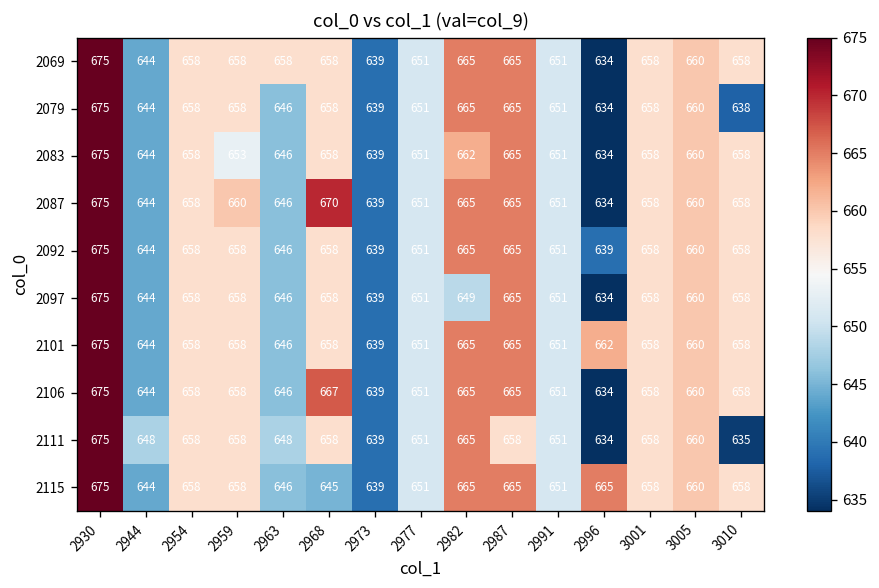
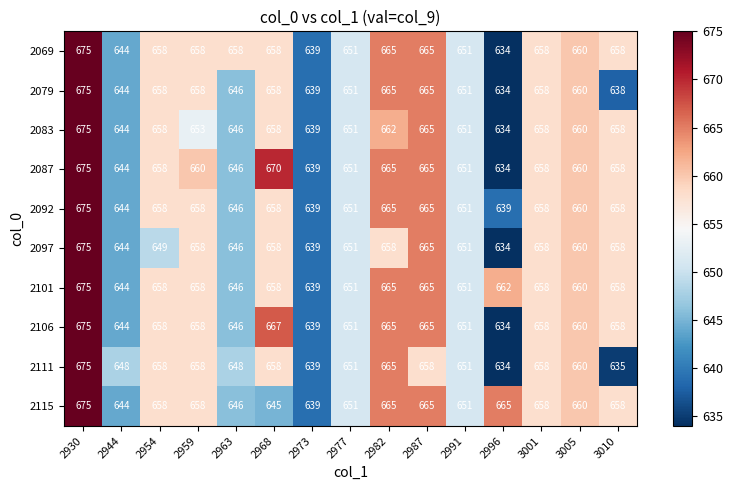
  {
    "2069": {
      "2930": 675,
      "2944": 644,
      "2954": 658,
      "2959": 658,
      "2963": 658,
      "2968": 658,
      "2973": 639,
      "2982": 665,
      "2987": 665,
      "2996": 634,
      "3001": 658,
      "3005": 660,
      "3010": 658
    },
    "2079": {
      "2930": 675,
      "2944": 644,
      "2954": 658,
      "2959": 658,
      "2963": 646,
      "2968": 658,
      "2973": 639,
      "2982": 665,
      "2987": 665,
      "2996": 634,
      "3001": 658,
      "3005": 660,
      "3010": 638
    },
    "2083": {
      "2930": 675,
      "2944": 644,
      "2954": 658,
      "2963": 646,
      "2968": 658,
      "2973": 639,
      "2982": 662,
      "2987": 665,
      "2996": 634,
      "3001": 658,
      "3005": 660,
      "3010": 658
    },
    "2087": {
      "2930": 675,
      "2944": 644,
      "2954": 658,
      "2959": 660,
      "2963": 646,
      "2968": 670,
      "2973": 639,
      "2982": 665,
      "2987": 665,
      "2996": 634,
      "3001": 658,
      "3005": 660,
      "3010": 658
    },
    "2092": {
      "2930": 675,
      "2944": 644,
      "2954": 658,
      "2959": 658,
      "2963": 646,
      "2968": 658,
      "2973": 639,
      "2982": 665,
      "2987": 665,
      "2996": 639,
      "3001": 658,
      "3005": 660,
      "3010": 658
    },
    "2097": {
      "2930": 675,
      "2944": 644,
-     "2954": 658,
+     "2954": 649,
      "2959": 658,
      "2963": 646,
      "2968": 658,
      "2973": 639,
-     "2982": 649,
+     "2982": 658,
      "2987": 665,
      "2996": 634,
      "3001": 658,
      "3005": 660,
      "3010": 658
    },
    "2101": {
      "2930": 675,
      "2944": 644,
      "2954": 658,
      "2959": 658,
      "2963": 646,
      "2968": 658,
      "2973": 639,
      "2982": 665,
      "2987": 665,
      "2996": 662,
      "3001": 658,
      "3005": 660,
      "3010": 658
    },
    "2106": {
      "2930": 675,
      "2944": 644,
      "2954": 658,
      "2959": 658,
      "2963": 646,
      "2968": 667,
      "2973": 639,
      "2982": 665,
      "2987": 665,
      "2996": 634,
      "3001": 658,
      "3005": 660,
      "3010": 658
    },
    "2111": {
      "2930": 675,
      "2944": 648,
      "2954": 658,
      "2959": 658,
      "2963": 648,
      "2968": 658,
      "2973": 639,
      "2982": 665,
      "2987": 658,
      "2996": 634,
      "3001": 658,
      "3005": 660,
      "3010": 635
    },
    "2115": {
      "2930": 675,
      "2944": 644,
      "2954": 658,
      "2959": 658,
      "2963": 646,
      "2968": 645,
      "2973": 639,
      "2982": 665,
      "2987": 665,
      "2996": 665,
      "3001": 658,
      "3005": 660,
      "3010": 658
    }
  }
